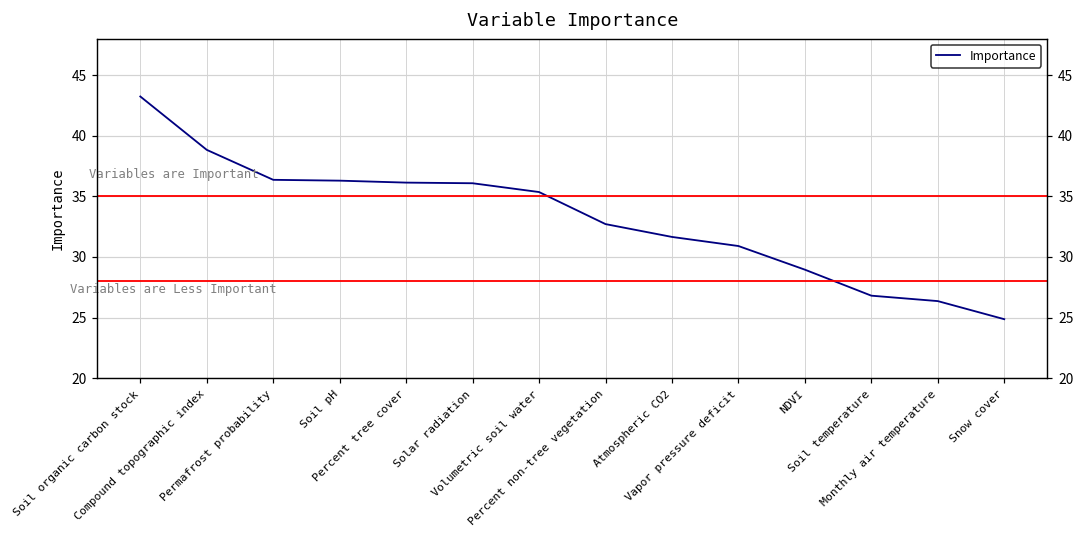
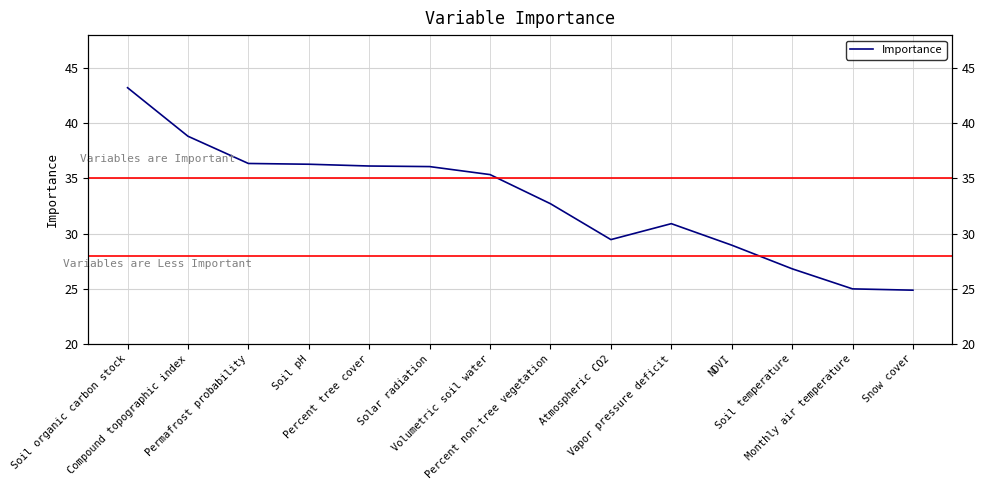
  {
    "Soil organic carbon stock": 43.2,
    "Compound topographic index": 38.8,
    "Permafrost probability": 36.4,
    "Soil pH": 36.3,
    "Percent tree cover": 36.1,
    "Solar radiation": 36.1,
    "Volumetric soil water": 35.4,
    "Percent non-tree vegetation": 32.7,
-   "Atmospheric CO2": 31.7,
+   "Atmospheric CO2": 29.5,
    "Vapor pressure deficit": 30.9,
    "NDVI": 29.0,
    "Soil temperature": 26.8,
-   "Monthly air temperature": 26.4,
+   "Monthly air temperature": 25.0,
    "Snow cover": 24.9
  }
